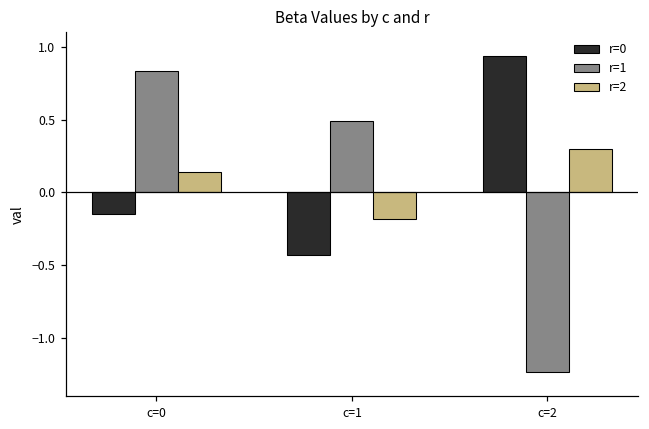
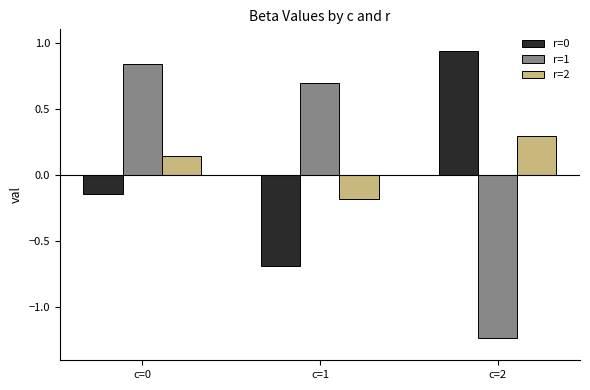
  {
    "r=0": {
      "c=0": -0.15,
-     "c=1": -0.43,
+     "c=1": -0.69,
      "c=2": 0.94
    },
    "r=1": {
      "c=0": 0.84,
-     "c=1": 0.49,
+     "c=1": 0.69,
      "c=2": -1.23
    },
    "r=2": {
      "c=0": 0.14,
      "c=1": -0.18,
      "c=2": 0.30
    }
  }
